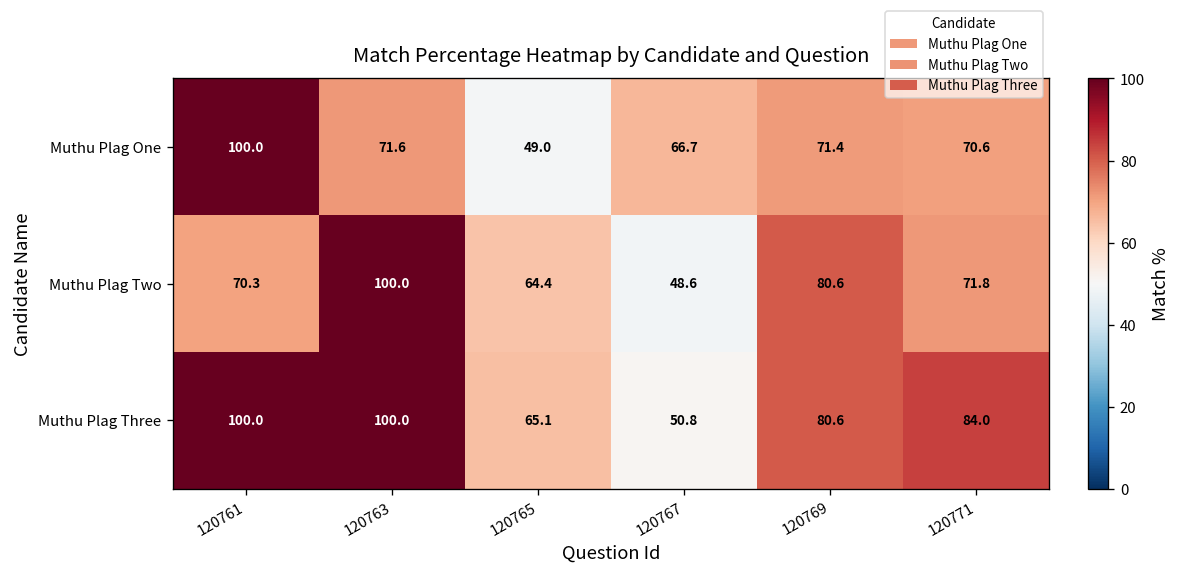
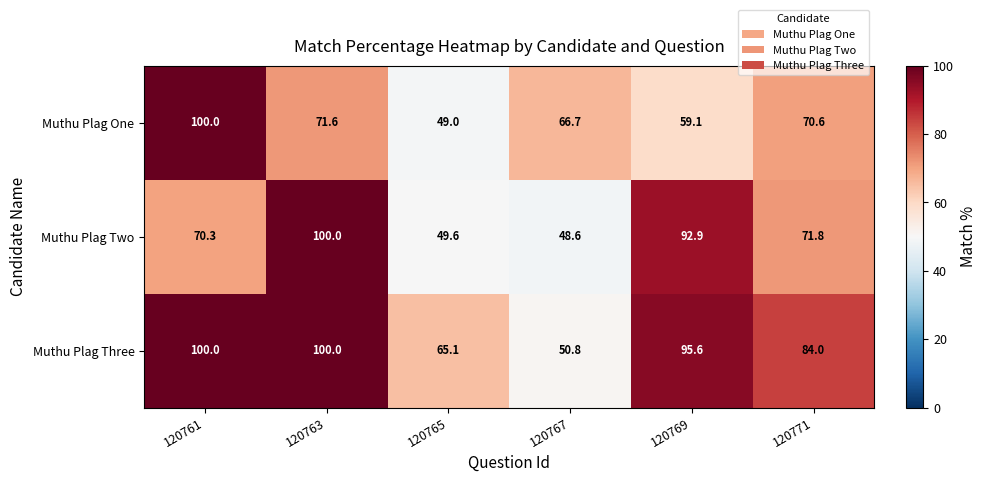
  {
    "Muthu Plag One": {
      "120761": 100.0,
      "120763": 71.6,
      "120765": 49.0,
      "120767": 66.7,
-     "120769": 71.4,
+     "120769": 59.1,
      "120771": 70.6
    },
    "Muthu Plag Two": {
      "120761": 70.3,
      "120763": 100.0,
-     "120765": 64.4,
+     "120765": 49.6,
      "120767": 48.6,
-     "120769": 80.6,
+     "120769": 92.9,
      "120771": 71.8
    },
    "Muthu Plag Three": {
      "120761": 100.0,
      "120763": 100.0,
      "120765": 65.1,
      "120767": 50.8,
-     "120769": 80.6,
+     "120769": 95.6,
      "120771": 84.0
    }
  }
